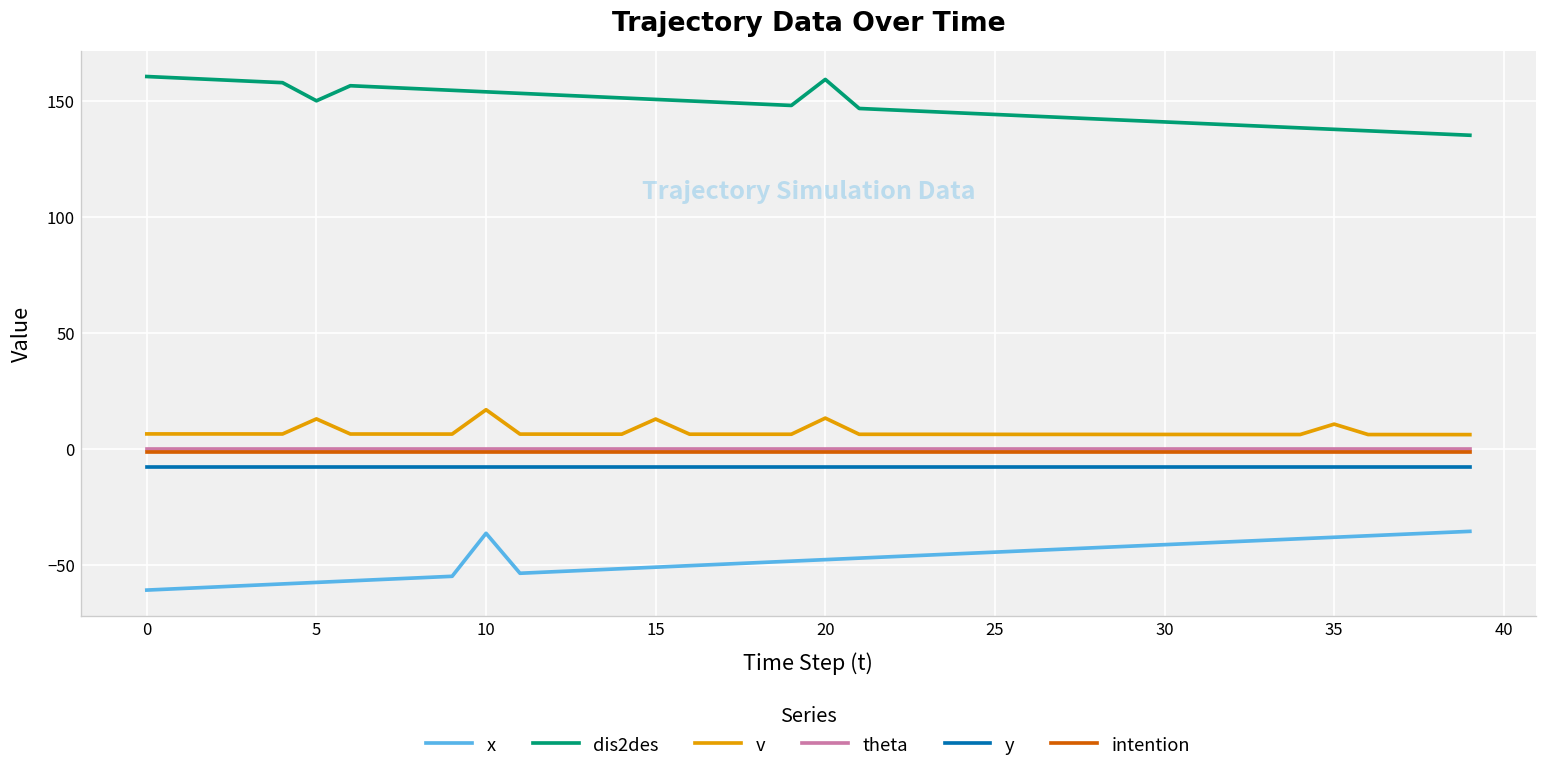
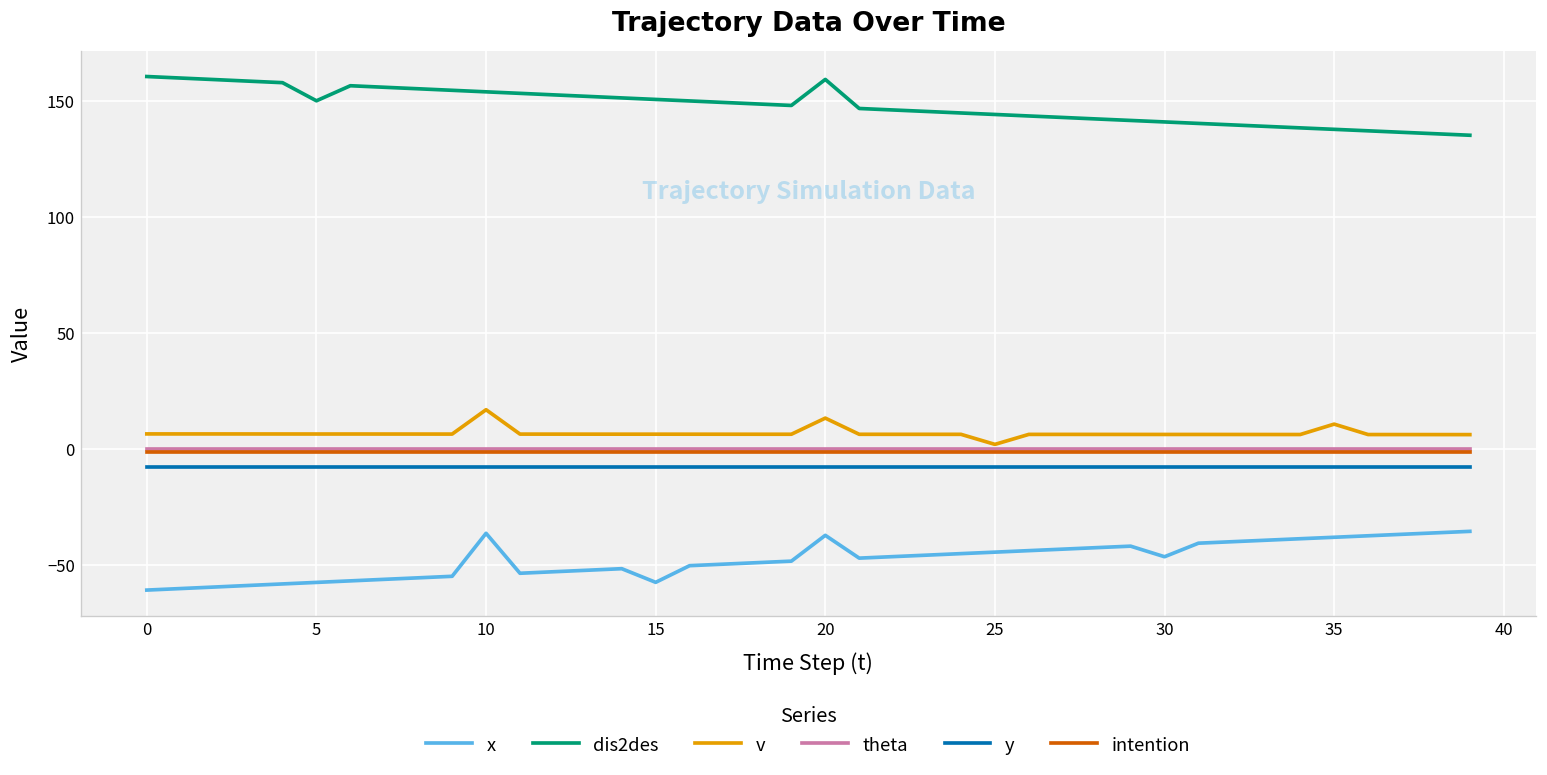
  {
    "x": {
      "0": -61,
      "5": -57,
      "10": -36,
-     "15": -51,
-     "20": -48,
+     "15": -57,
+     "20": -37,
      "25": -44,
-     "30": -41,
+     "30": -46,
      "35": -38
    },
    "dis2des": {
      "0": 161,
      "5": 150,
      "10": 154,
      "15": 151,
      "20": 159,
      "25": 144,
      "30": 141,
      "35": 138
    },
    "v": {
      "0": 7,
-     "5": 13,
+     "5": 7,
      "10": 17,
-     "15": 13,
+     "15": 7,
      "20": 13,
-     "25": 6,
+     "25": 2,
      "30": 6,
      "35": 11
    },
    "y": {
      "0": -8,
      "5": -8,
      "10": -8,
      "15": -8,
      "20": -8,
      "25": -8,
      "30": -8,
      "35": -8
    }
  }
